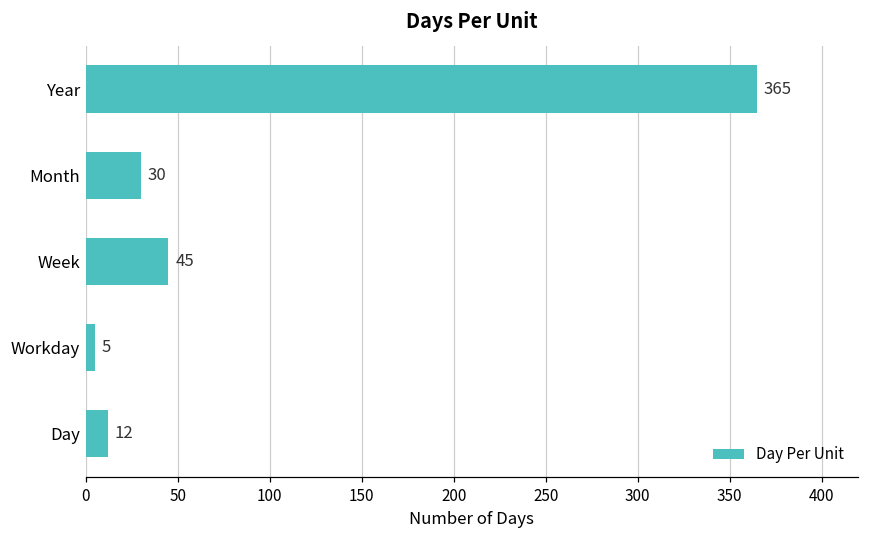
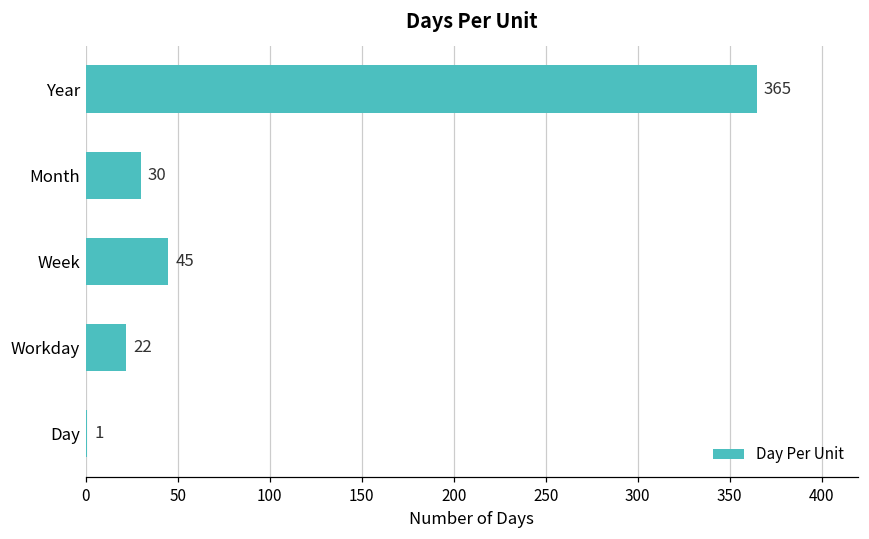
  {
    "Year": 365,
    "Month": 30,
    "Week": 45,
-   "Workday": 5,
-   "Day": 12
+   "Workday": 22,
+   "Day": 1
  }
